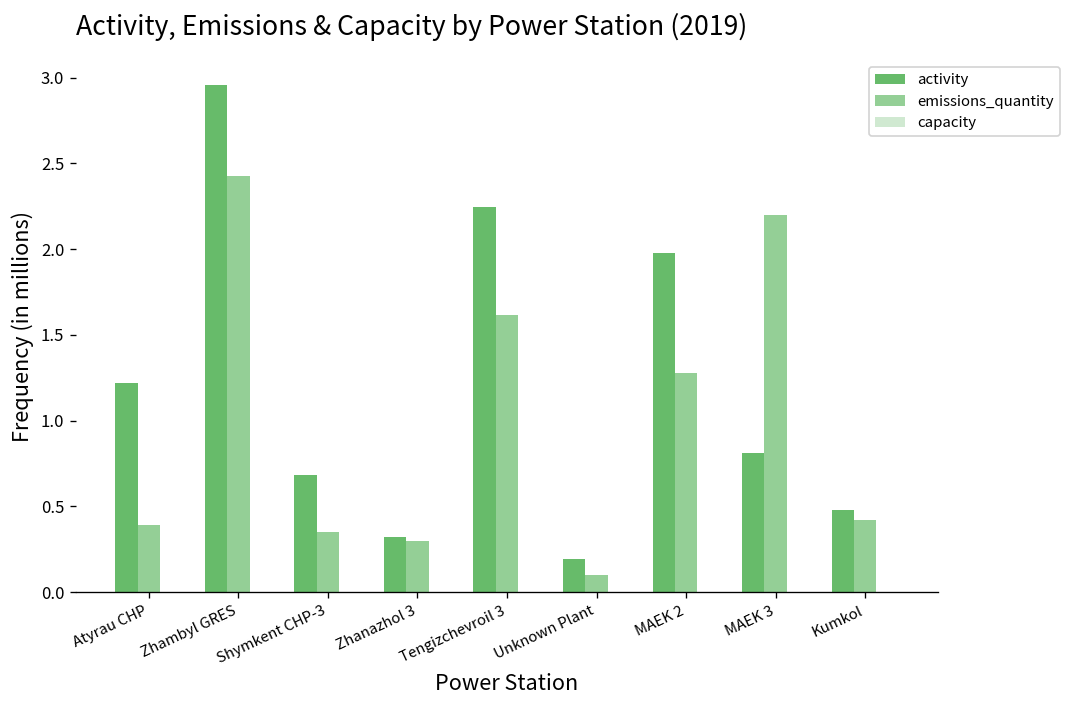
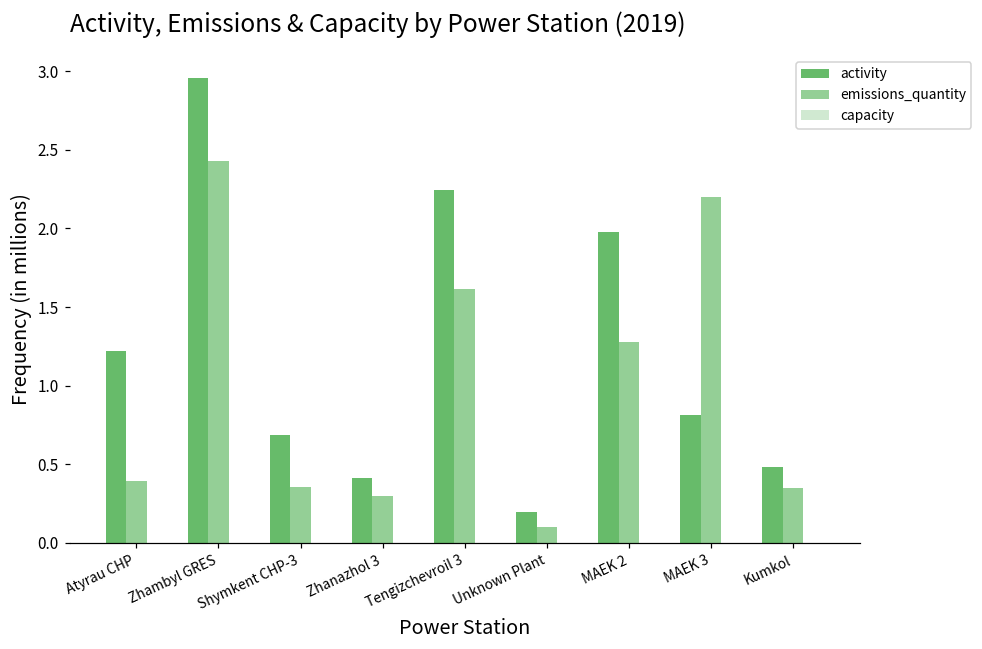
  {
    "activity": {
      "Atyrau CHP": 1.22,
      "Zhambyl GRES": 2.96,
      "Shymkent CHP-3": 0.69,
-     "Zhanazhol 3": 0.32,
+     "Zhanazhol 3": 0.41,
      "Tengizchevroil 3": 2.25,
      "Unknown Plant": 0.19,
      "MAEK 2": 1.98,
      "MAEK 3": 0.81,
      "Kumkol": 0.48
    },
    "emissions_quantity": {
      "Atyrau CHP": 0.39,
      "Zhambyl GRES": 2.43,
      "Shymkent CHP-3": 0.35,
      "Zhanazhol 3": 0.30,
      "Tengizchevroil 3": 1.61,
      "Unknown Plant": 0.10,
      "MAEK 2": 1.28,
      "MAEK 3": 2.20,
-     "Kumkol": 0.42
+     "Kumkol": 0.35
    }
  }
